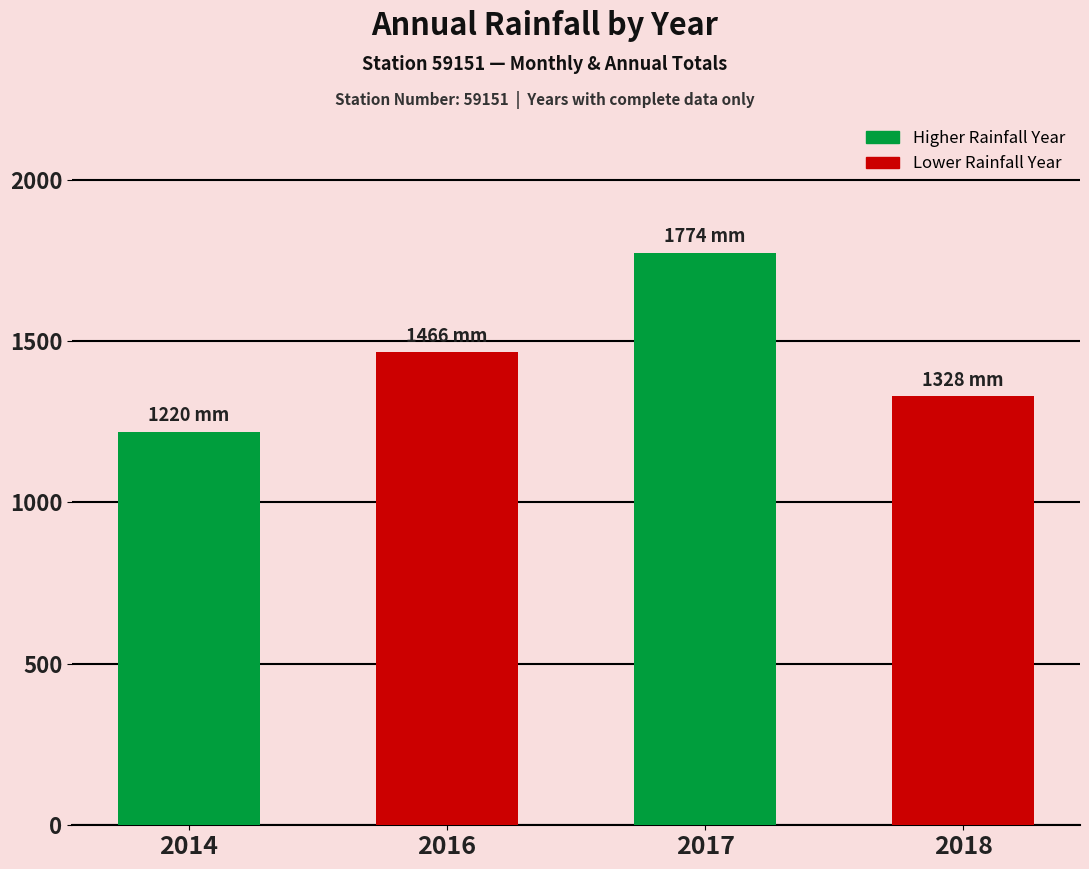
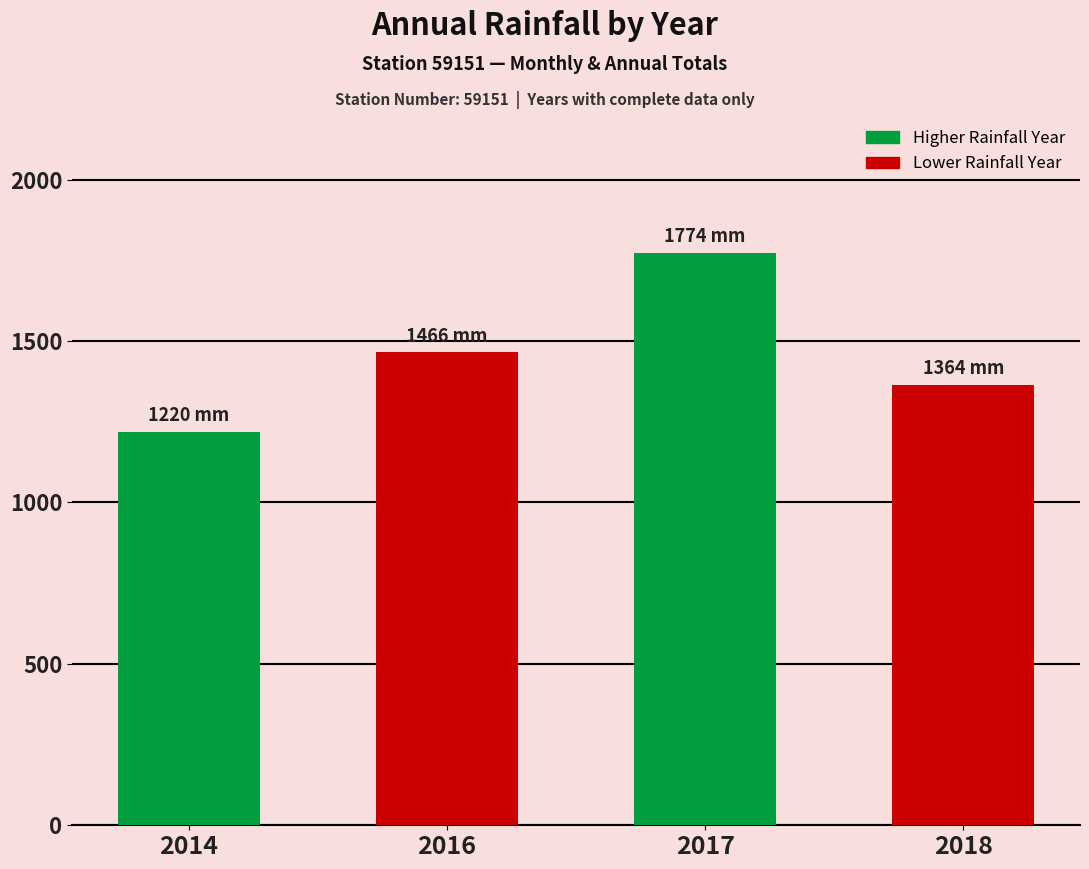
  {
    "2014": 1220,
    "2016": 1466,
    "2017": 1774,
-   "2018": 1328
+   "2018": 1364
  }
